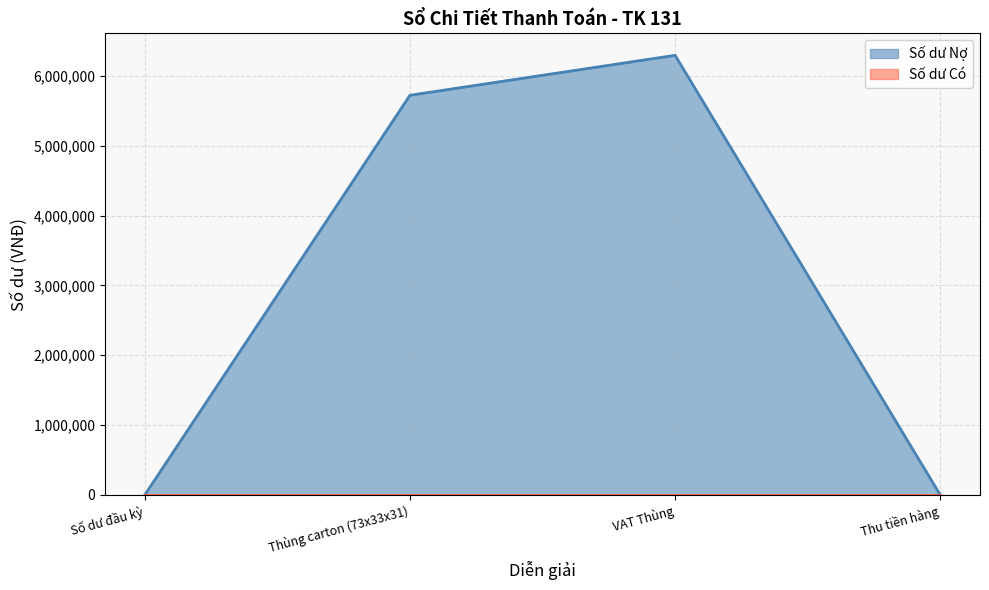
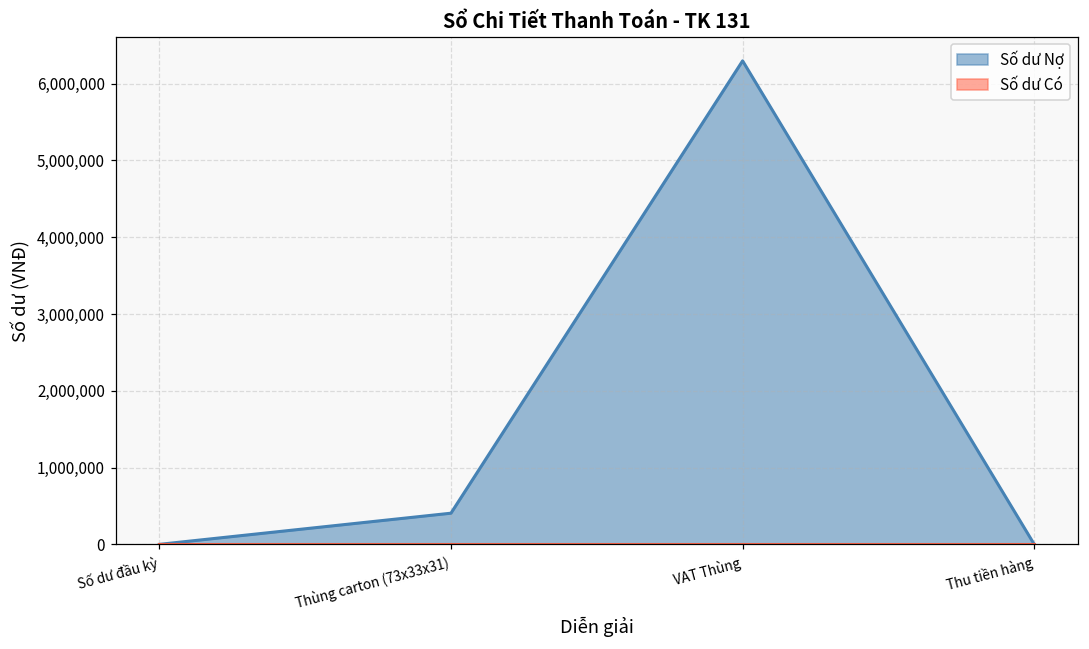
  {
    "Số dư Nợ": {
-     "Thùng carton (73x33x31)": "5,700,000",
+     "Thùng carton (73x33x31)": "400,000",
      "VAT Thùng": "6,300,000"
    },
    "Số dư Có": {
      "Thùng carton (73x33x31)": "0",
      "VAT Thùng": "0"
    }
  }
